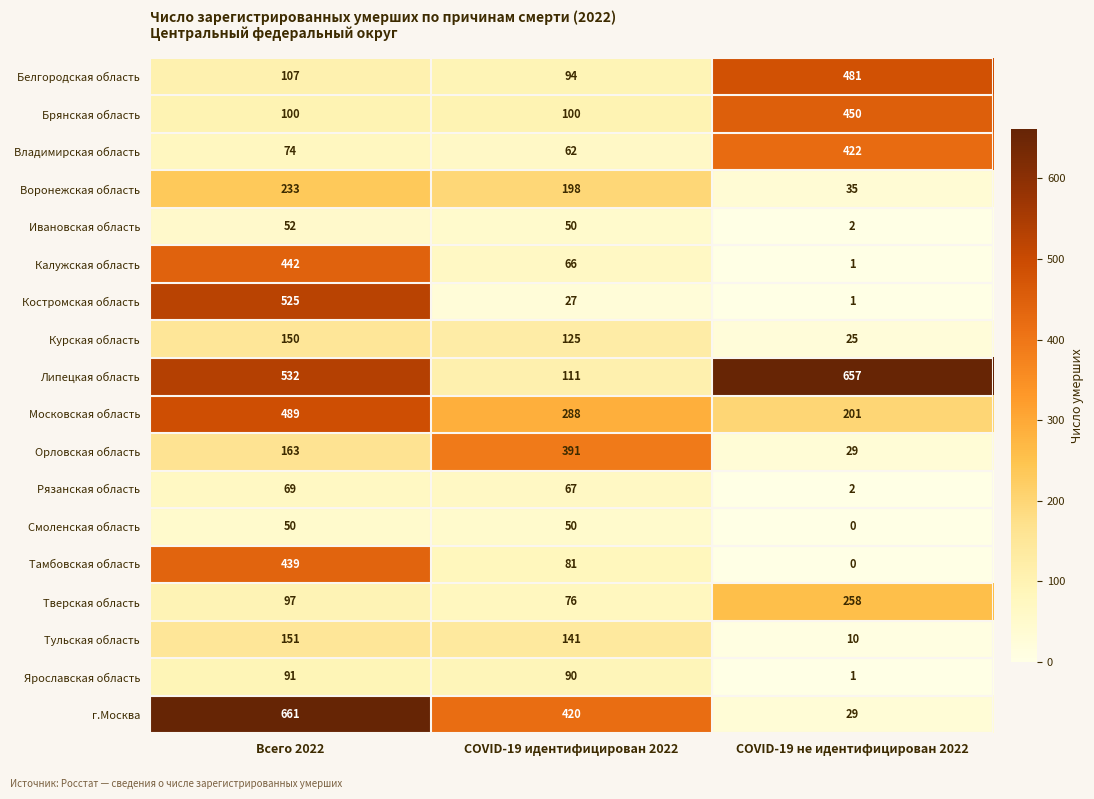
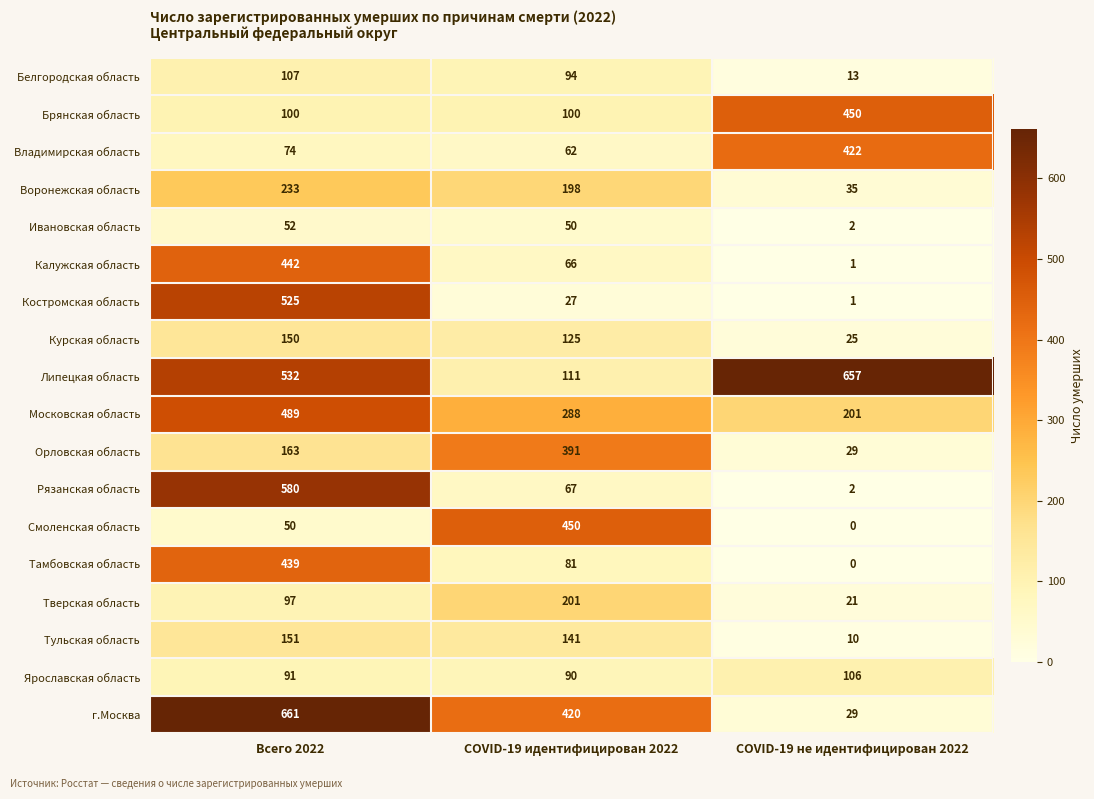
  {
    "Белгородская область": {
      "Всего 2022": 107,
      "COVID-19 идентифицирован 2022": 94,
-     "COVID-19 не идентифицирован 2022": 481
+     "COVID-19 не идентифицирован 2022": 13
    },
    "Брянская область": {
      "Всего 2022": 100,
      "COVID-19 идентифицирован 2022": 100,
      "COVID-19 не идентифицирован 2022": 450
    },
    "Владимирская область": {
      "Всего 2022": 74,
      "COVID-19 идентифицирован 2022": 62,
      "COVID-19 не идентифицирован 2022": 422
    },
    "Воронежская область": {
      "Всего 2022": 233,
      "COVID-19 идентифицирован 2022": 198,
      "COVID-19 не идентифицирован 2022": 35
    },
    "Ивановская область": {
      "Всего 2022": 52,
      "COVID-19 идентифицирован 2022": 50,
      "COVID-19 не идентифицирован 2022": 2
    },
    "Калужская область": {
      "Всего 2022": 442,
      "COVID-19 идентифицирован 2022": 66,
      "COVID-19 не идентифицирован 2022": 1
    },
    "Костромская область": {
      "Всего 2022": 525,
      "COVID-19 идентифицирован 2022": 27,
      "COVID-19 не идентифицирован 2022": 1
    },
    "Курская область": {
      "Всего 2022": 150,
      "COVID-19 идентифицирован 2022": 125,
      "COVID-19 не идентифицирован 2022": 25
    },
    "Липецкая область": {
      "Всего 2022": 532,
      "COVID-19 идентифицирован 2022": 111,
      "COVID-19 не идентифицирован 2022": 657
    },
    "Московская область": {
      "Всего 2022": 489,
      "COVID-19 идентифицирован 2022": 288,
      "COVID-19 не идентифицирован 2022": 201
    },
    "Орловская область": {
      "Всего 2022": 163,
      "COVID-19 идентифицирован 2022": 391,
      "COVID-19 не идентифицирован 2022": 29
    },
    "Рязанская область": {
-     "Всего 2022": 69,
+     "Всего 2022": 580,
      "COVID-19 идентифицирован 2022": 67,
      "COVID-19 не идентифицирован 2022": 2
    },
    "Смоленская область": {
      "Всего 2022": 50,
-     "COVID-19 идентифицирован 2022": 50,
+     "COVID-19 идентифицирован 2022": 450,
      "COVID-19 не идентифицирован 2022": 0
    },
    "Тамбовская область": {
      "Всего 2022": 439,
      "COVID-19 идентифицирован 2022": 81,
      "COVID-19 не идентифицирован 2022": 0
    },
    "Тверская область": {
      "Всего 2022": 97,
-     "COVID-19 идентифицирован 2022": 76,
-     "COVID-19 не идентифицирован 2022": 258
+     "COVID-19 идентифицирован 2022": 201,
+     "COVID-19 не идентифицирован 2022": 21
    },
    "Тульская область": {
      "Всего 2022": 151,
      "COVID-19 идентифицирован 2022": 141,
      "COVID-19 не идентифицирован 2022": 10
    },
    "Ярославская область": {
      "Всего 2022": 91,
      "COVID-19 идентифицирован 2022": 90,
-     "COVID-19 не идентифицирован 2022": 1
+     "COVID-19 не идентифицирован 2022": 106
    },
    "г.Москва": {
      "Всего 2022": 661,
      "COVID-19 идентифицирован 2022": 420,
      "COVID-19 не идентифицирован 2022": 29
    }
  }
